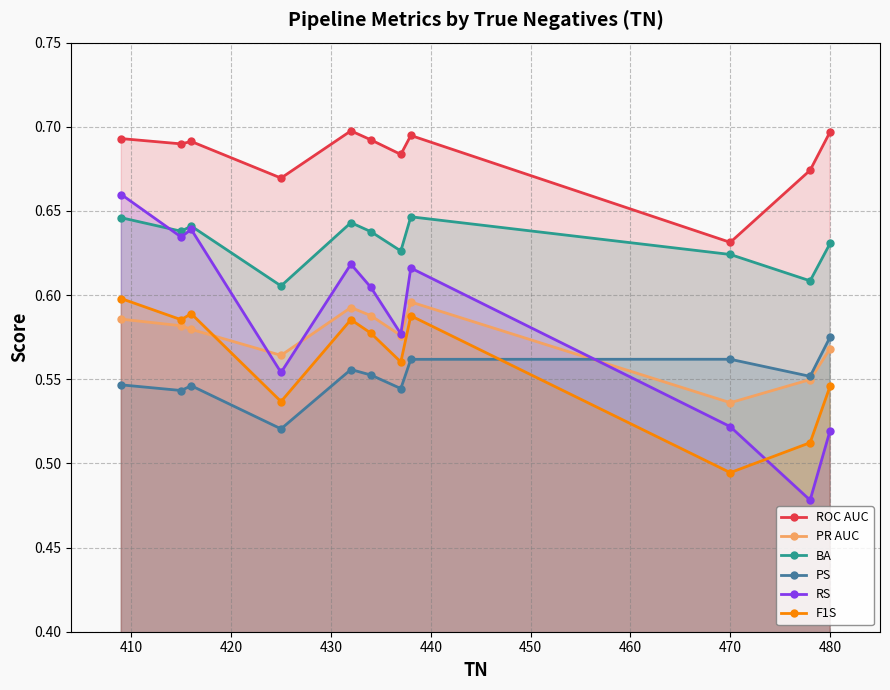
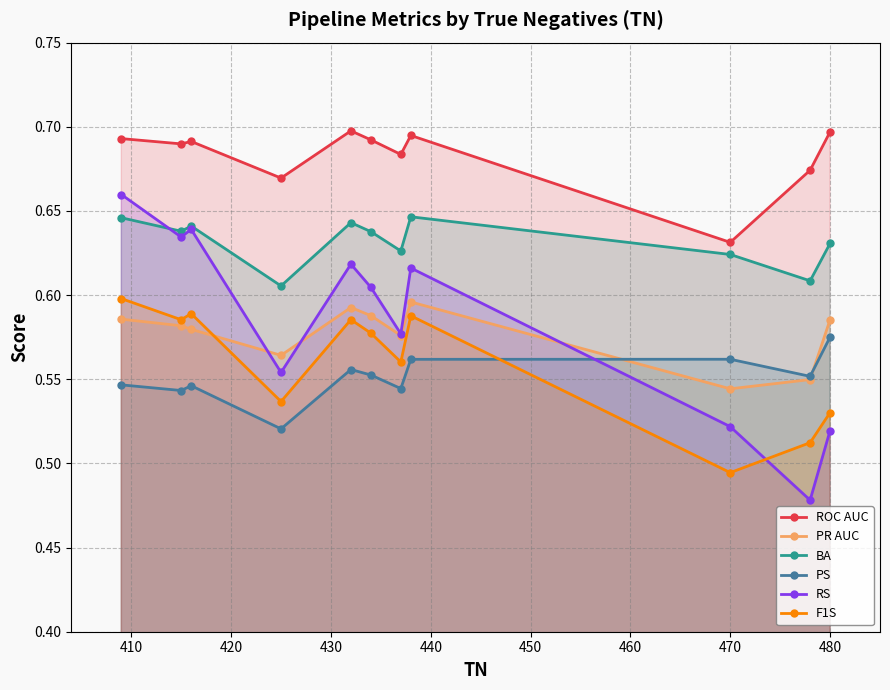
  {
    "ROC AUC": {
      "470": 0.631,
      "480": 0.697
    },
    "PR AUC": {
-     "470": 0.536,
-     "480": 0.568
+     "470": 0.544,
+     "480": 0.585
    },
    "RS": {
      "470": 0.522,
      "480": 0.520
    },
    "F1S": {
      "470": 0.495,
-     "480": 0.546
+     "480": 0.530
    }
  }
